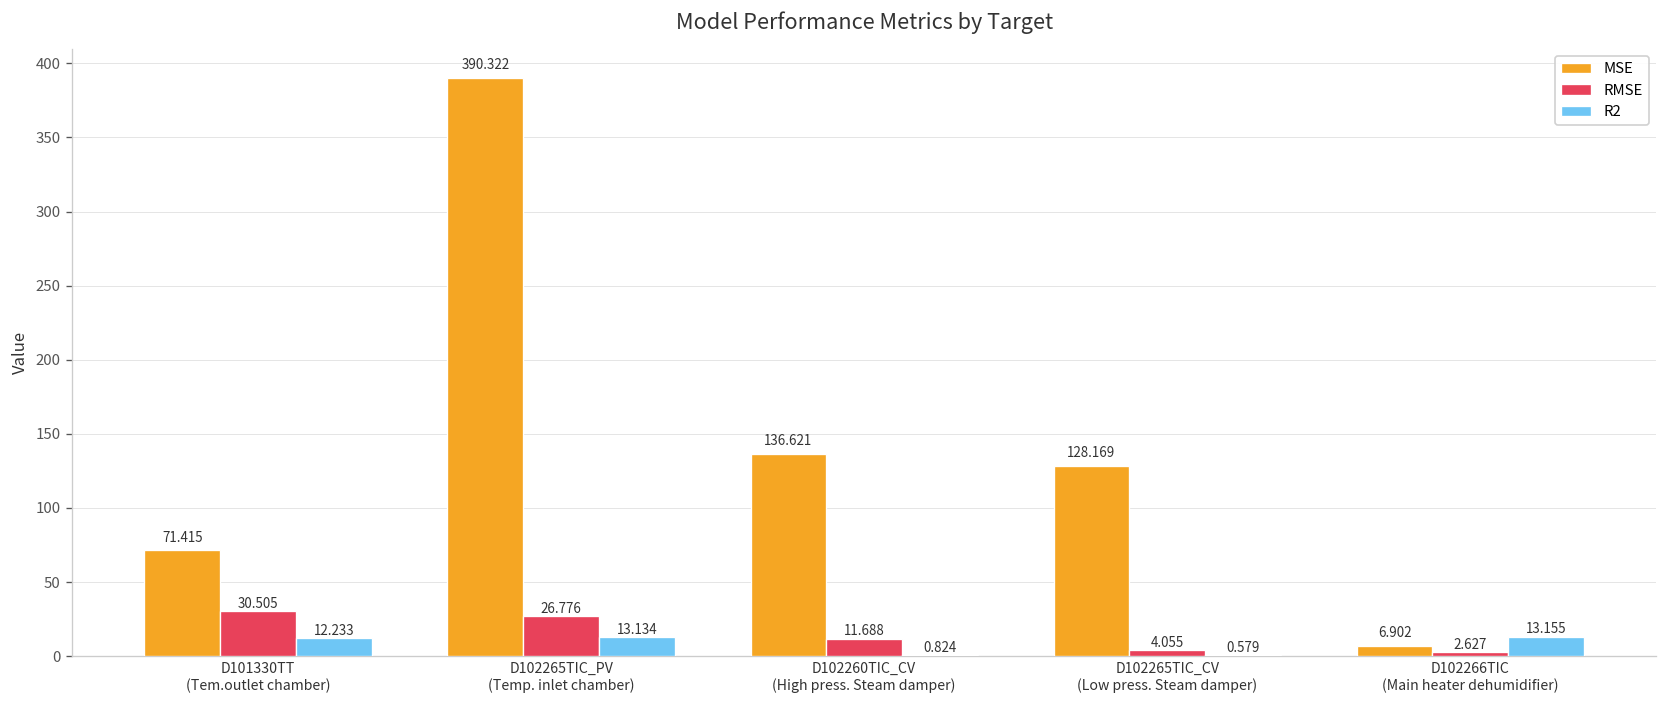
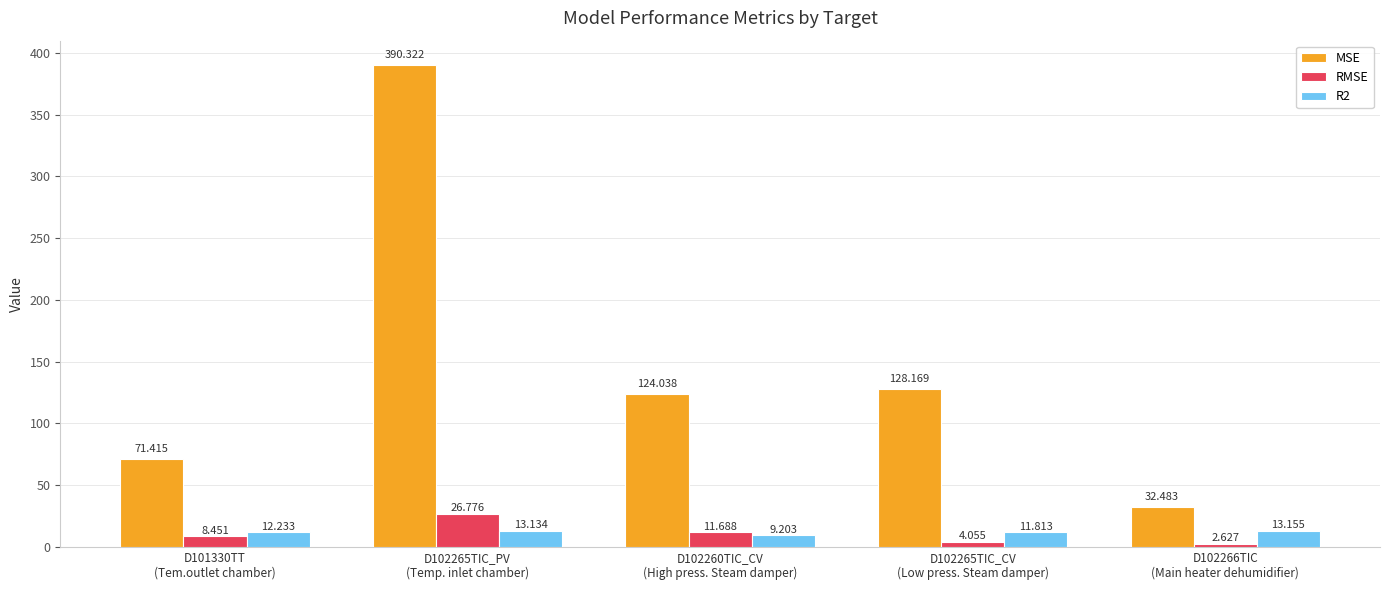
  {
    "MSE": {
      "D101330TT (Tem.outlet chamber)": 71.415,
      "D102265TIC_PV (Temp. inlet chamber)": 390.322,
-     "D102260TIC_CV (High press. Steam damper)": 136.621,
+     "D102260TIC_CV (High press. Steam damper)": 124.038,
      "D102265TIC_CV (Low press. Steam damper)": 128.169,
-     "D102266TIC (Main heater dehumidifier)": 6.902
+     "D102266TIC (Main heater dehumidifier)": 32.483
    },
    "RMSE": {
-     "D101330TT (Tem.outlet chamber)": 30.505,
+     "D101330TT (Tem.outlet chamber)": 8.451,
      "D102265TIC_PV (Temp. inlet chamber)": 26.776,
      "D102260TIC_CV (High press. Steam damper)": 11.688,
      "D102265TIC_CV (Low press. Steam damper)": 4.055,
      "D102266TIC (Main heater dehumidifier)": 2.627
    },
    "R2": {
      "D101330TT (Tem.outlet chamber)": 12.233,
      "D102265TIC_PV (Temp. inlet chamber)": 13.134,
-     "D102260TIC_CV (High press. Steam damper)": 0.824,
-     "D102265TIC_CV (Low press. Steam damper)": 0.579,
+     "D102260TIC_CV (High press. Steam damper)": 9.203,
+     "D102265TIC_CV (Low press. Steam damper)": 11.813,
      "D102266TIC (Main heater dehumidifier)": 13.155
    }
  }
